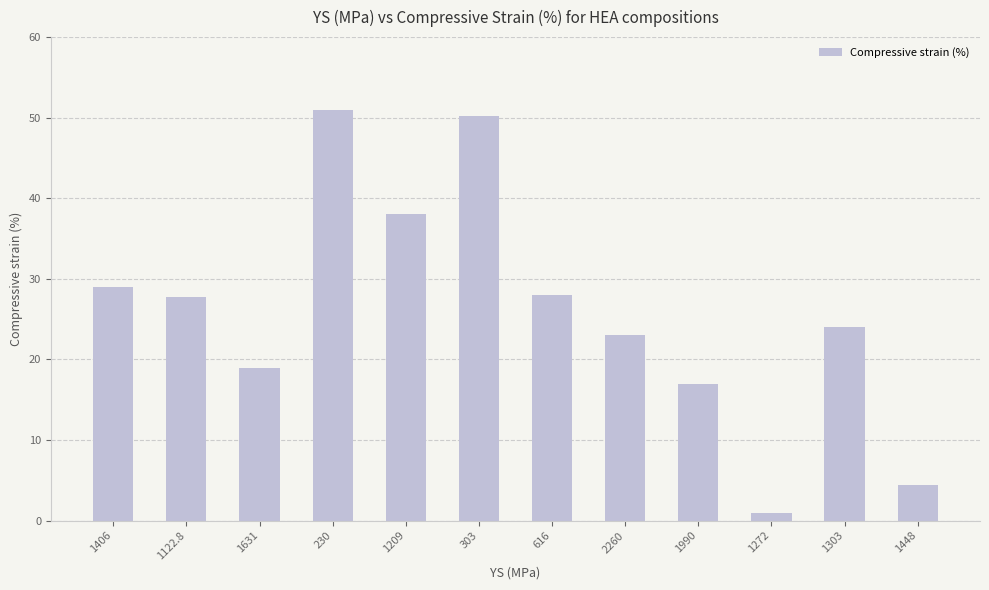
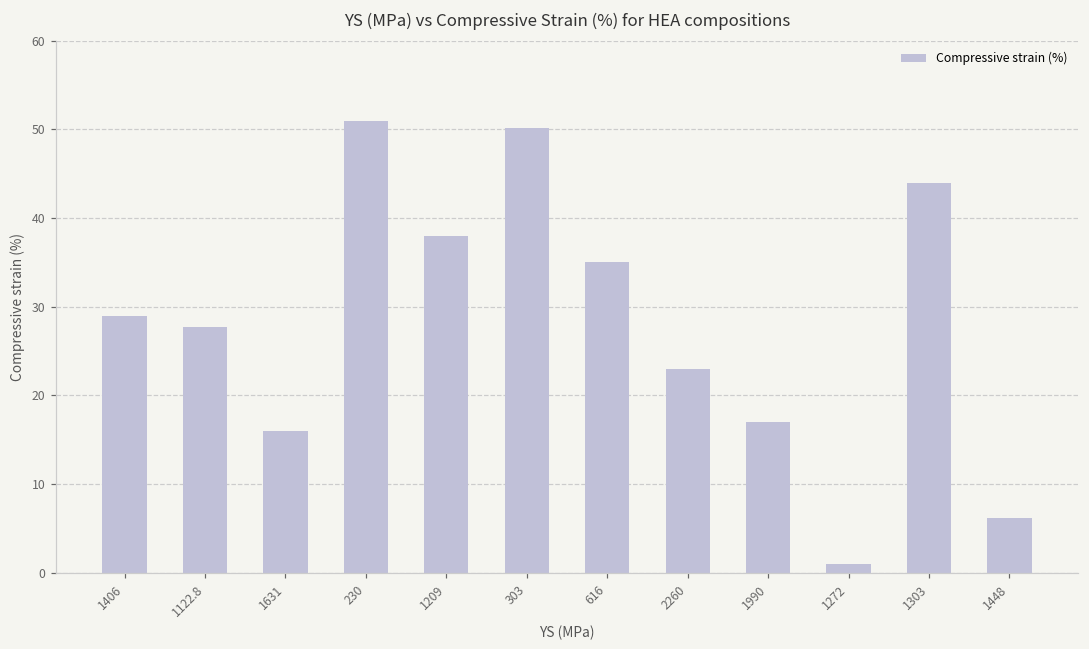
  {
    "1406": 29,
    "1122.8": 28,
-   "1631": 19,
+   "1631": 16,
    "230": 51,
    "1209": 38,
    "303": 50,
-   "616": 28,
+   "616": 35,
    "2260": 23,
    "1990": 17,
    "1272": 1,
-   "1303": 24,
-   "1448": 4
+   "1303": 44,
+   "1448": 6
  }
